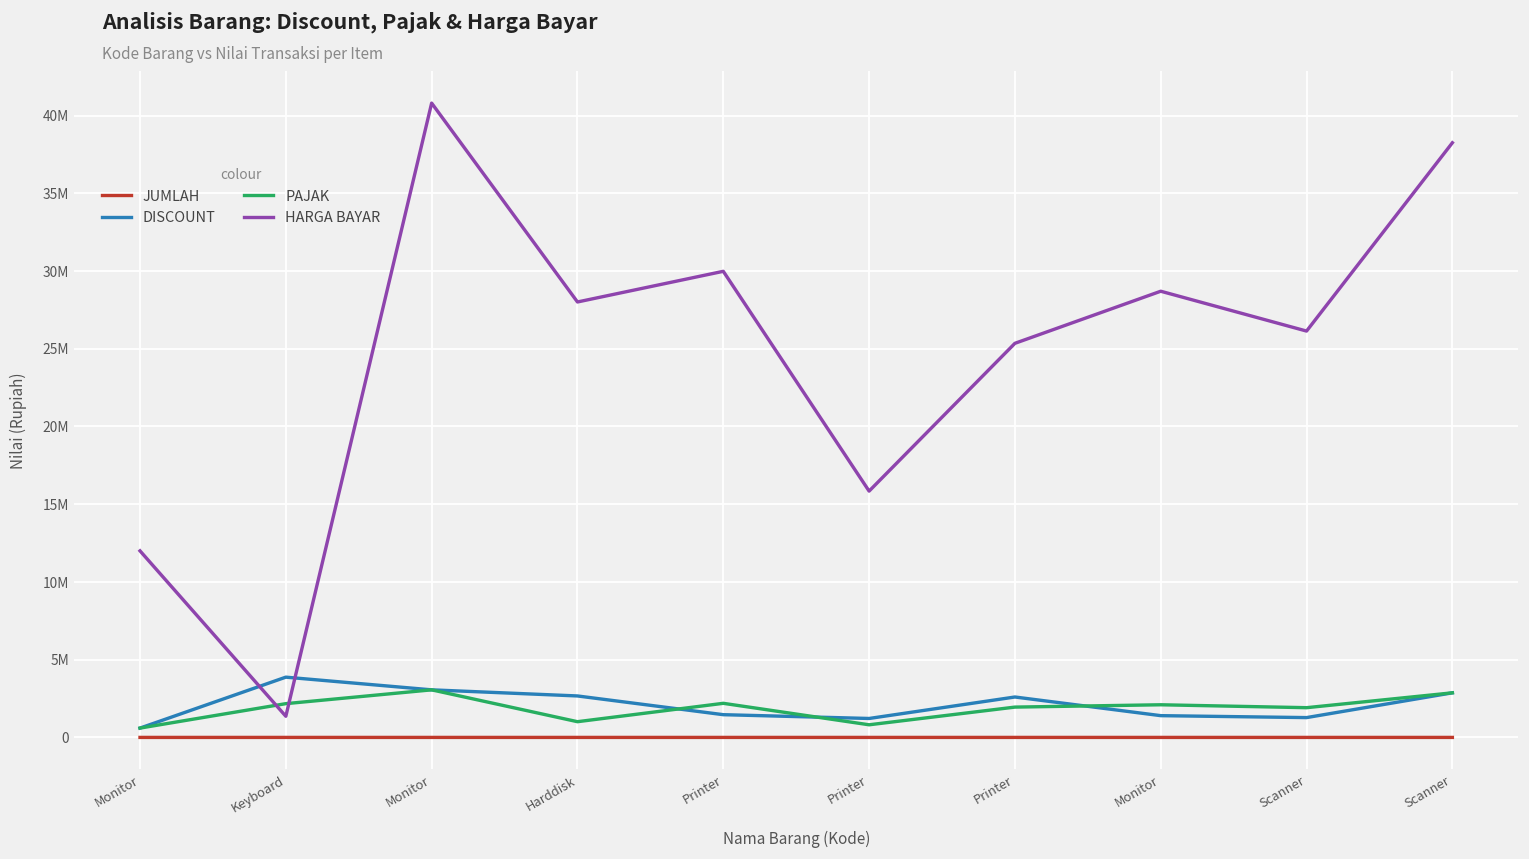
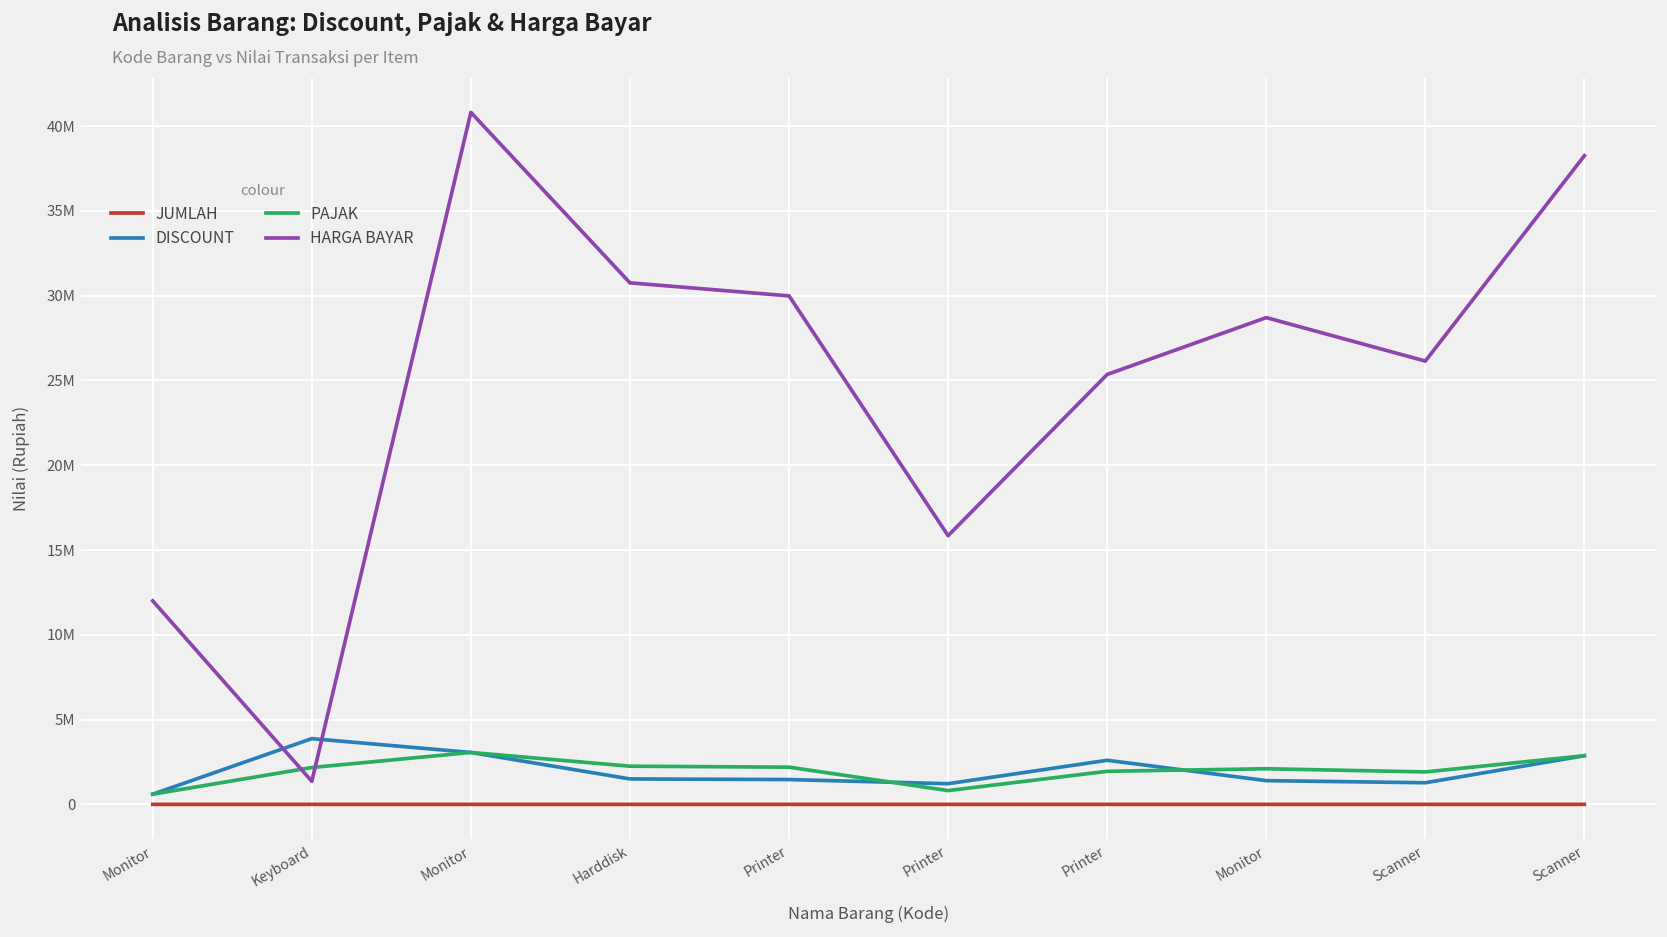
  {
    "JUMLAH": {
      "Keyboard": 0,
      "Harddisk": 0
    },
    "DISCOUNT": {
      "Keyboard": 3900000,
-     "Harddisk": 2700000
+     "Harddisk": 1500000
    },
    "PAJAK": {
      "Keyboard": 2200000,
-     "Harddisk": 1000000
+     "Harddisk": 2300000
    },
    "HARGA BAYAR": {
      "Keyboard": 1400000,
-     "Harddisk": 28000000
+     "Harddisk": 30800000
    }
  }
